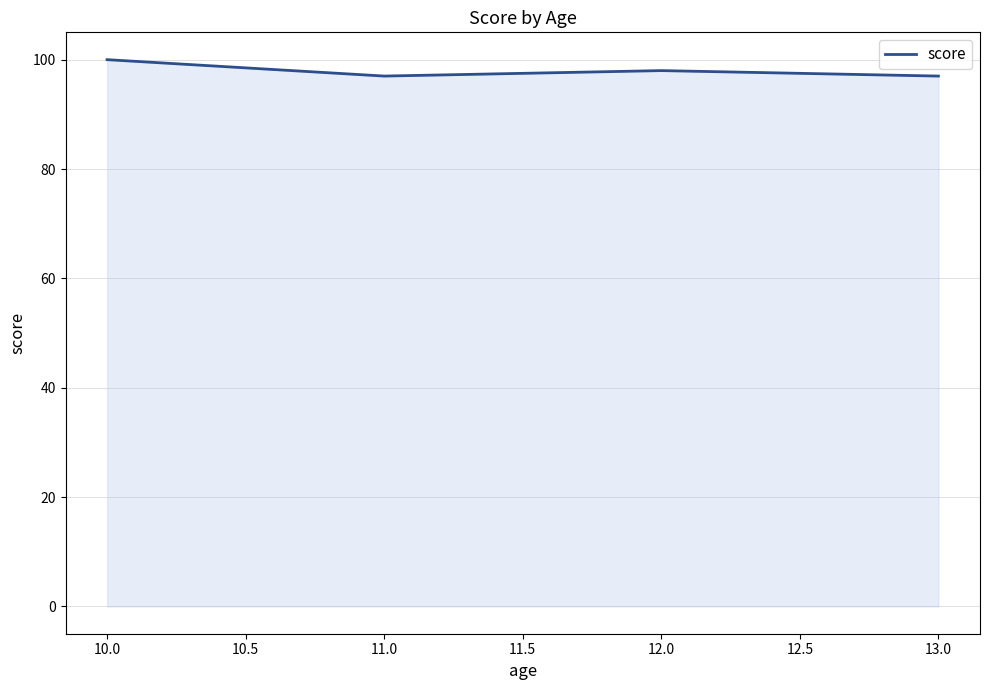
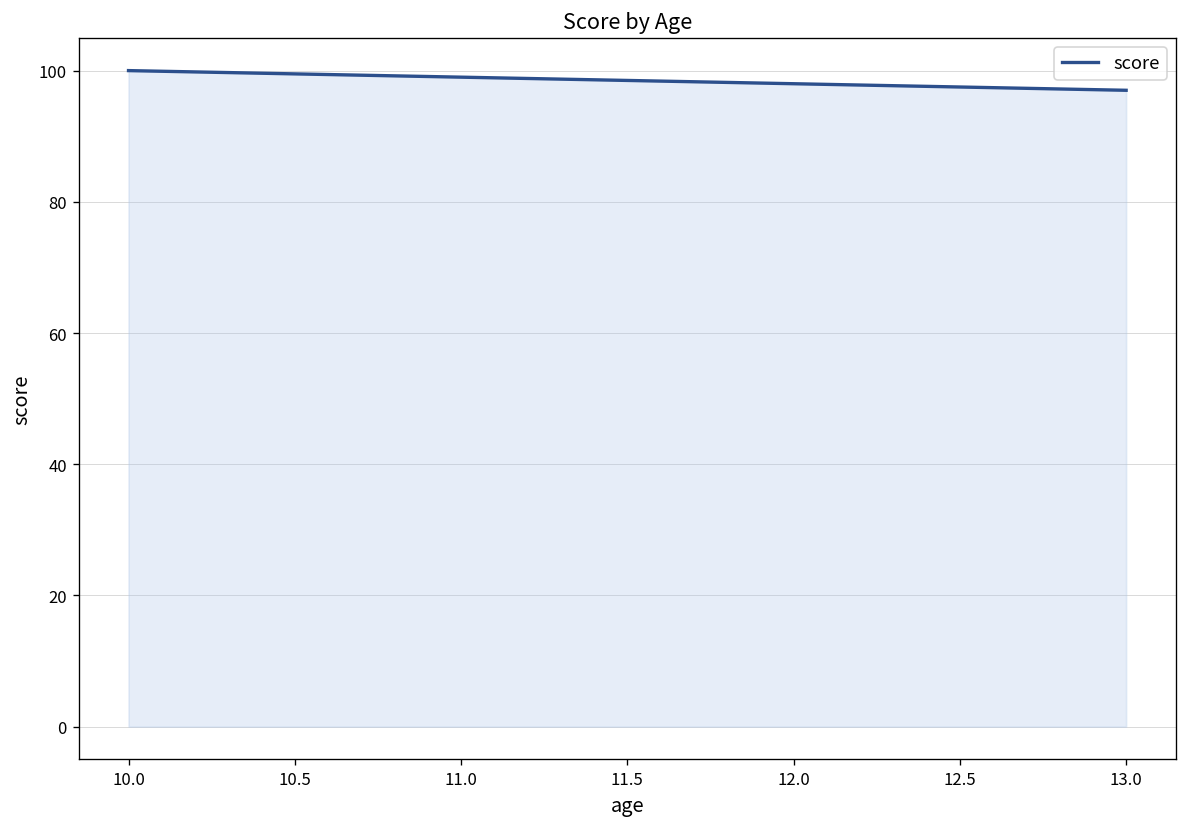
  {
    "10.0": 100,
-   "11.0": 97,
+   "11.0": 99,
    "12.0": 98,
    "13.0": 97
  }
